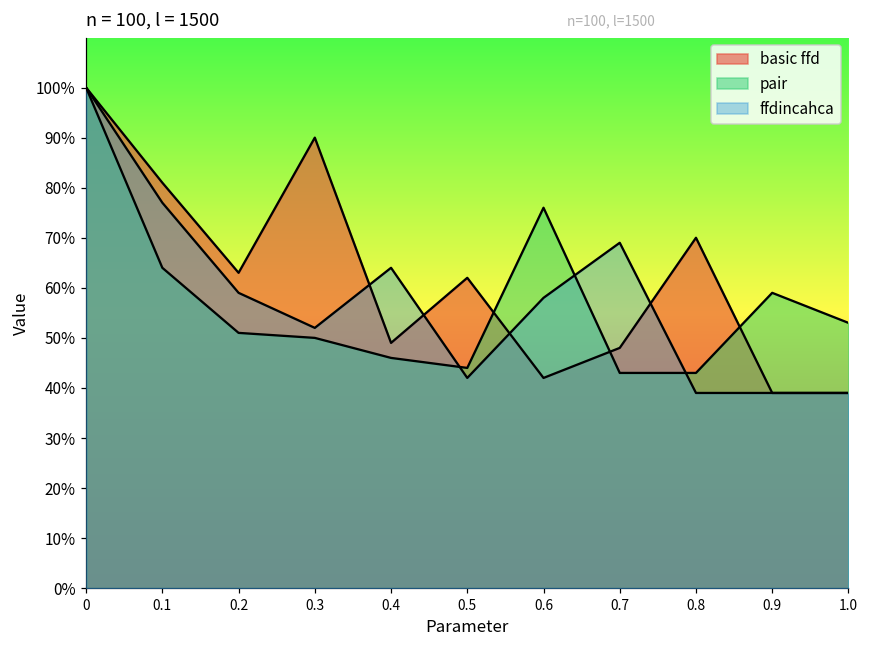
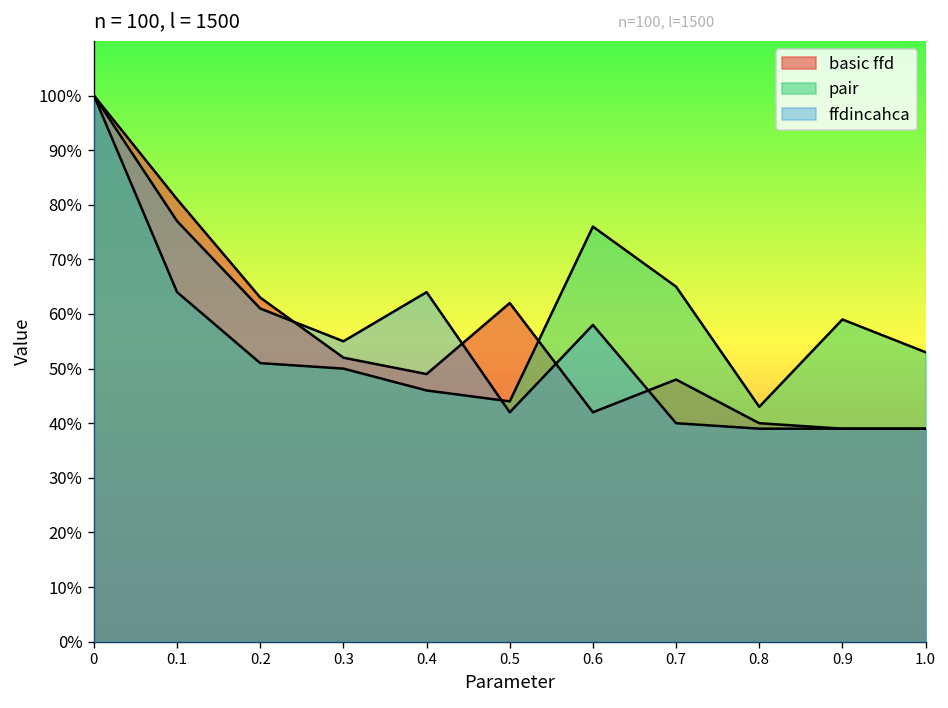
  {
    "basic ffd": {
      "0.1": "81%",
      "0.2": "63%",
-     "0.3": "90%",
+     "0.3": "52%",
      "0.4": "49%",
      "0.5": "62%",
      "0.6": "42%",
      "0.7": "48%",
-     "0.8": "70%"
+     "0.8": "40%"
    },
    "pair": {
      "0.1": "64%",
      "0.2": "51%",
      "0.3": "50%",
      "0.4": "46%",
      "0.5": "44%",
      "0.6": "76%",
-     "0.7": "43%",
+     "0.7": "65%",
      "0.8": "43%",
      "0.9": "59%",
      "1.0": "53%"
    },
    "ffdincahca": {
      "0.1": "77%",
-     "0.2": "59%",
-     "0.3": "52%",
+     "0.2": "61%",
+     "0.3": "55%",
      "0.4": "64%",
      "0.5": "42%",
      "0.6": "58%",
-     "0.7": "69%",
+     "0.7": "40%",
      "0.8": "39%"
    }
  }
